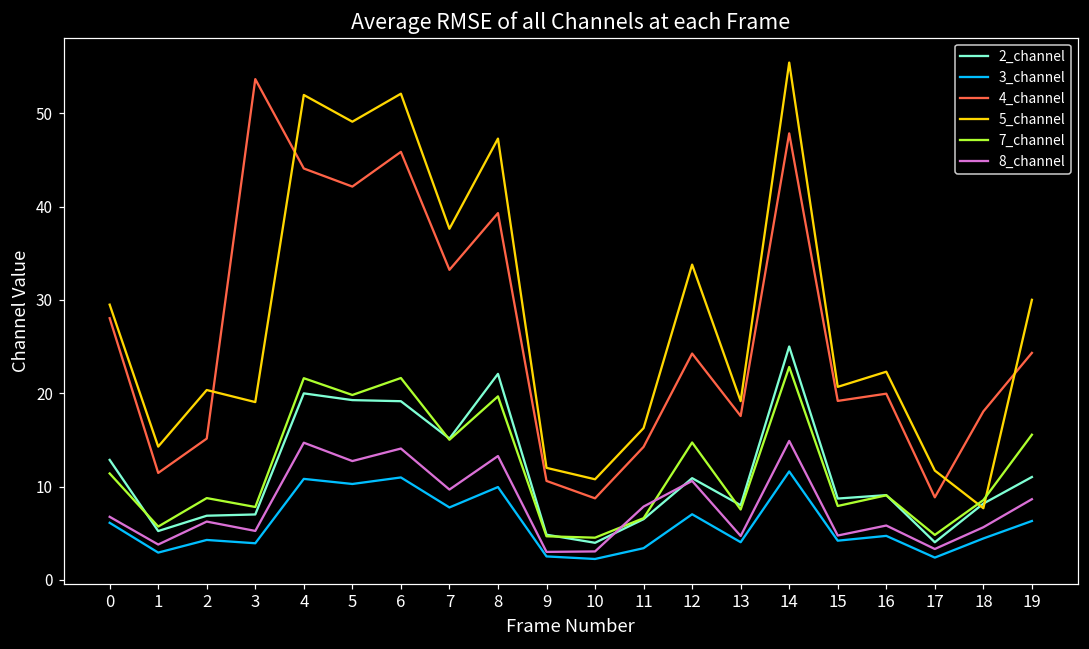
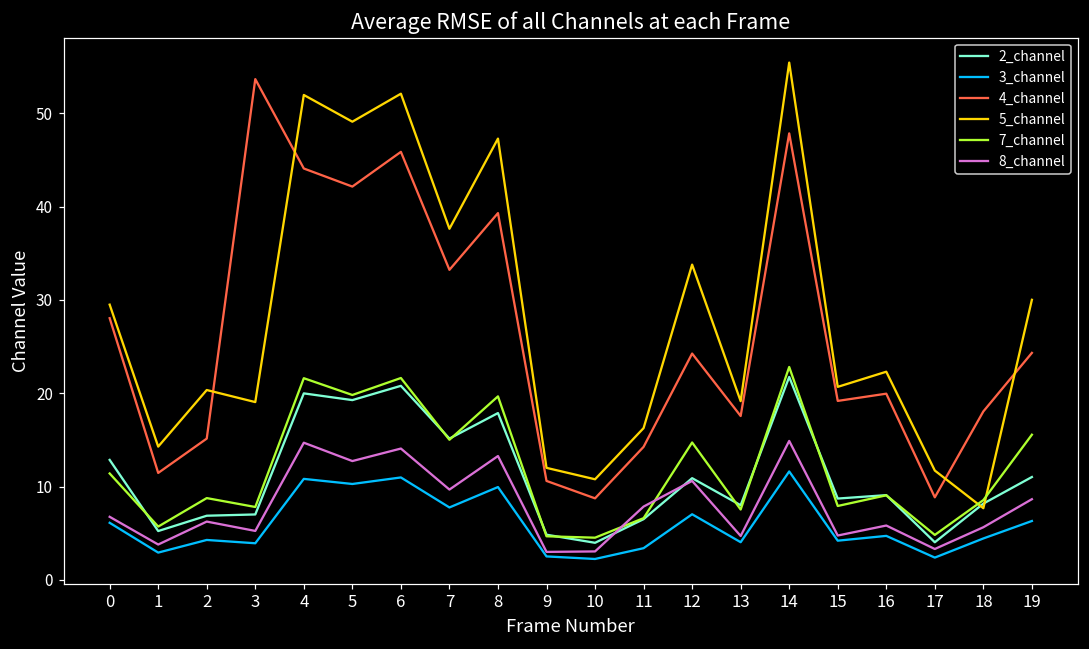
  {
    "2_channel": {
      "0": 13,
      "1": 5,
      "2": 7,
      "3": 7,
      "4": 20,
      "5": 19,
-     "6": 19,
-     "8": 22,
+     "6": 21,
+     "8": 18,
      "10": 4,
      "13": 8,
-     "14": 25,
+     "14": 22,
      "15": 9,
      "17": 4,
      "18": 8,
      "19": 11
    },
    "3_channel": {
      "0": 6,
      "1": 3,
      "2": 4,
      "3": 4,
      "4": 11,
      "5": 10,
      "6": 11,
      "7": 8,
      "8": 10,
      "9": 3,
      "10": 2,
      "11": 3,
      "12": 7,
      "13": 4,
      "14": 12,
      "15": 4,
      "16": 5,
      "17": 2,
      "18": 4,
      "19": 6
    },
    "4_channel": {
      "0": 28,
      "1": 11,
      "2": 15,
      "3": 54,
      "4": 44,
      "5": 42,
      "6": 46,
      "7": 33,
      "8": 39,
      "9": 11,
      "10": 9,
      "11": 14,
      "12": 24,
      "13": 18,
      "14": 48,
      "15": 19,
      "16": 20,
      "17": 9,
      "18": 18,
      "19": 24
    },
    "5_channel": {
      "0": 29,
      "1": 14,
      "2": 20,
      "3": 19,
      "4": 52,
      "5": 49,
      "6": 52,
      "7": 38,
      "8": 47,
      "9": 12,
      "10": 11,
      "11": 16,
      "12": 34,
      "13": 19,
      "14": 55,
      "15": 21,
      "16": 22,
      "17": 12,
      "18": 8,
      "19": 30
    },
    "7_channel": {
      "0": 11,
      "1": 6,
      "2": 9,
      "3": 8,
      "4": 22,
      "5": 20,
      "6": 22,
      "8": 20,
      "10": 5,
      "12": 15,
      "13": 8,
      "14": 23,
      "15": 8,
      "17": 5,
      "18": 9,
      "19": 16
    },
    "8_channel": {
      "0": 7,
      "1": 4,
      "2": 6,
      "3": 5,
      "4": 15,
      "5": 13,
      "6": 14,
      "7": 10,
      "8": 13,
      "9": 3,
      "10": 3,
      "11": 8,
      "13": 5,
      "14": 15,
      "15": 5,
      "16": 6,
      "17": 3,
      "18": 6,
      "19": 9
    }
  }
